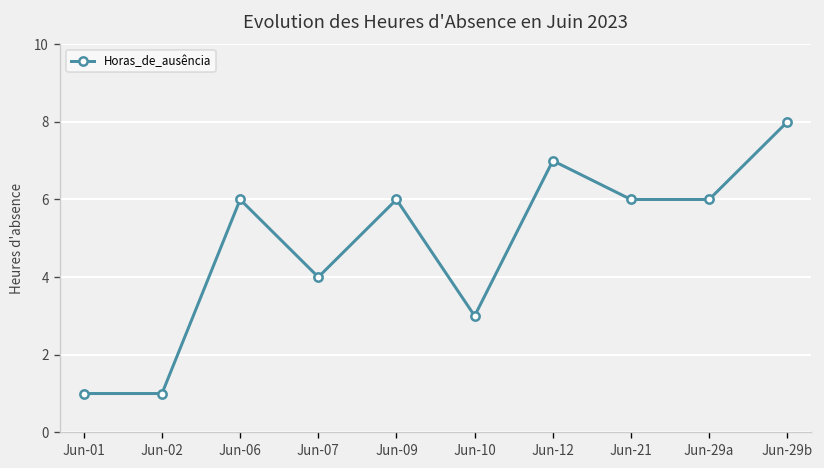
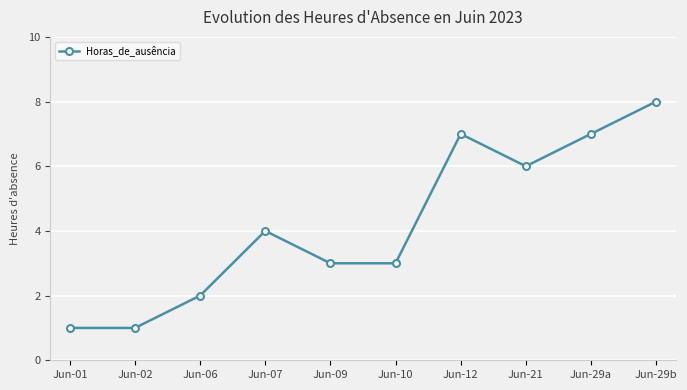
  {
    "Jun-01": 1,
    "Jun-02": 1,
-   "Jun-06": 6,
+   "Jun-06": 2,
    "Jun-07": 4,
-   "Jun-09": 6,
+   "Jun-09": 3,
    "Jun-10": 3,
    "Jun-12": 7,
    "Jun-21": 6,
-   "Jun-29a": 6,
+   "Jun-29a": 7,
    "Jun-29b": 8
  }
